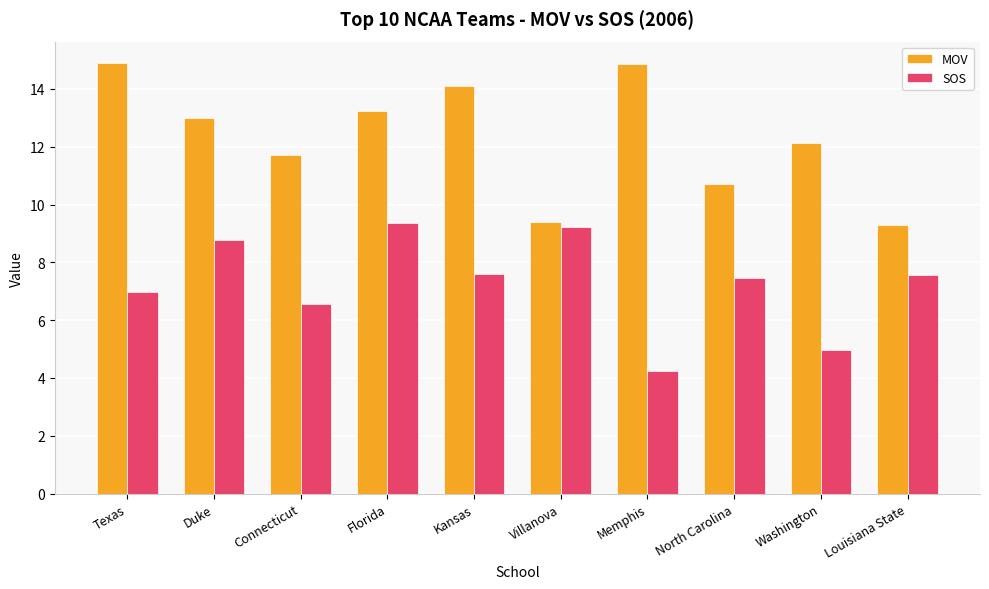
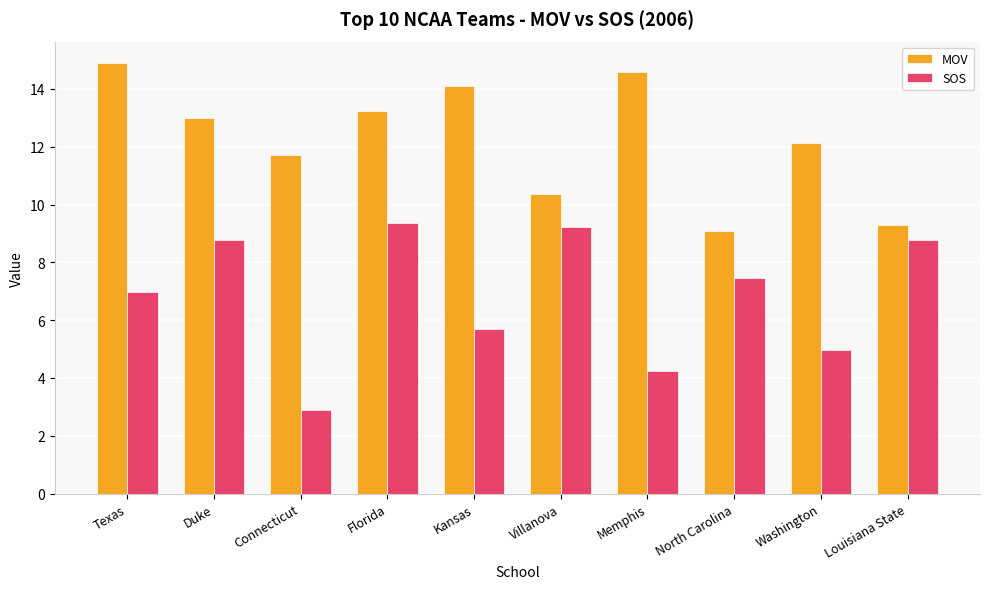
  {
    "MOV": {
      "Texas": 14.9,
      "Duke": 13.0,
      "Connecticut": 11.7,
      "Florida": 13.3,
      "Kansas": 14.1,
-     "Villanova": 9.4,
-     "Memphis": 14.9,
-     "North Carolina": 10.7,
+     "Villanova": 10.4,
+     "Memphis": 14.6,
+     "North Carolina": 9.1,
      "Washington": 12.1,
      "Louisiana State": 9.3
    },
    "SOS": {
      "Texas": 7.0,
      "Duke": 8.8,
-     "Connecticut": 6.6,
+     "Connecticut": 2.9,
      "Florida": 9.4,
-     "Kansas": 7.6,
+     "Kansas": 5.7,
      "Villanova": 9.2,
      "Memphis": 4.2,
      "North Carolina": 7.5,
      "Washington": 5.0,
-     "Louisiana State": 7.6
+     "Louisiana State": 8.8
    }
  }
